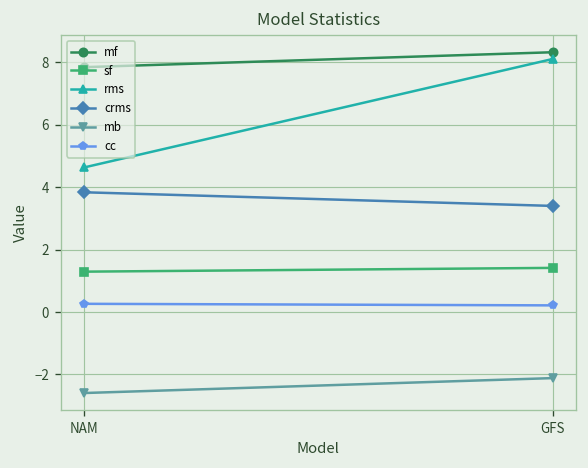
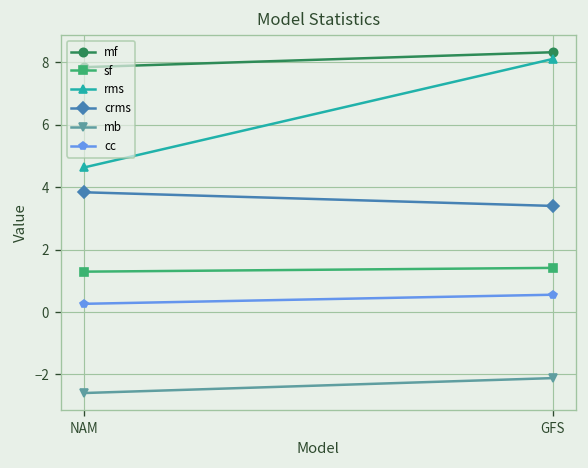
  {
    "rms": {
      "NAM": 4.6,
      "GFS": 8.1
    },
    "cc": {
      "NAM": 0.3,
-     "GFS": 0.2
+     "GFS": 0.6
    }
  }
